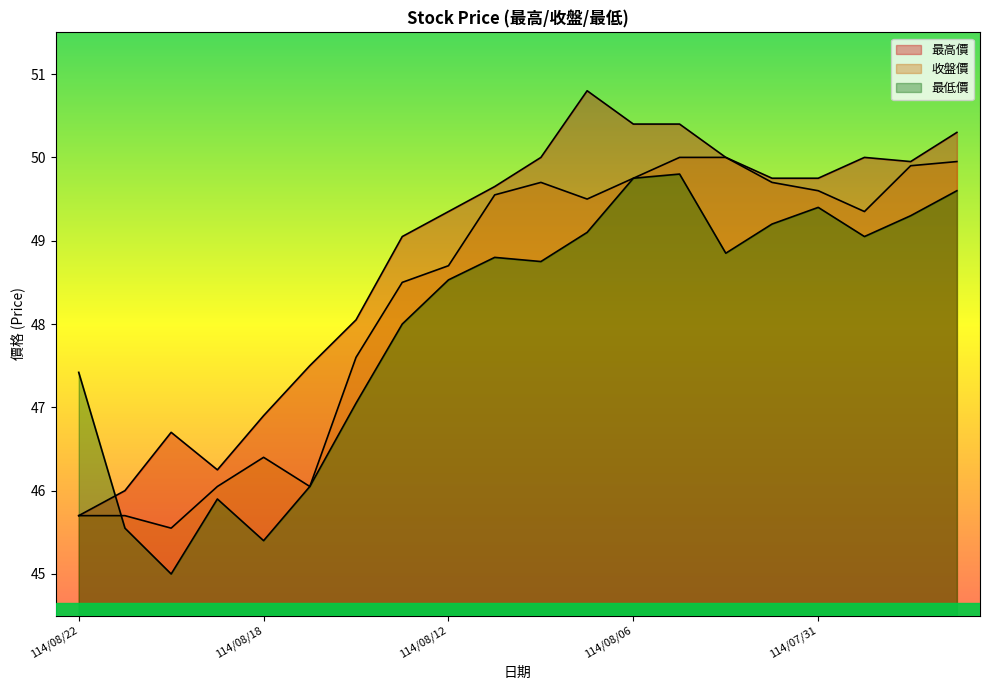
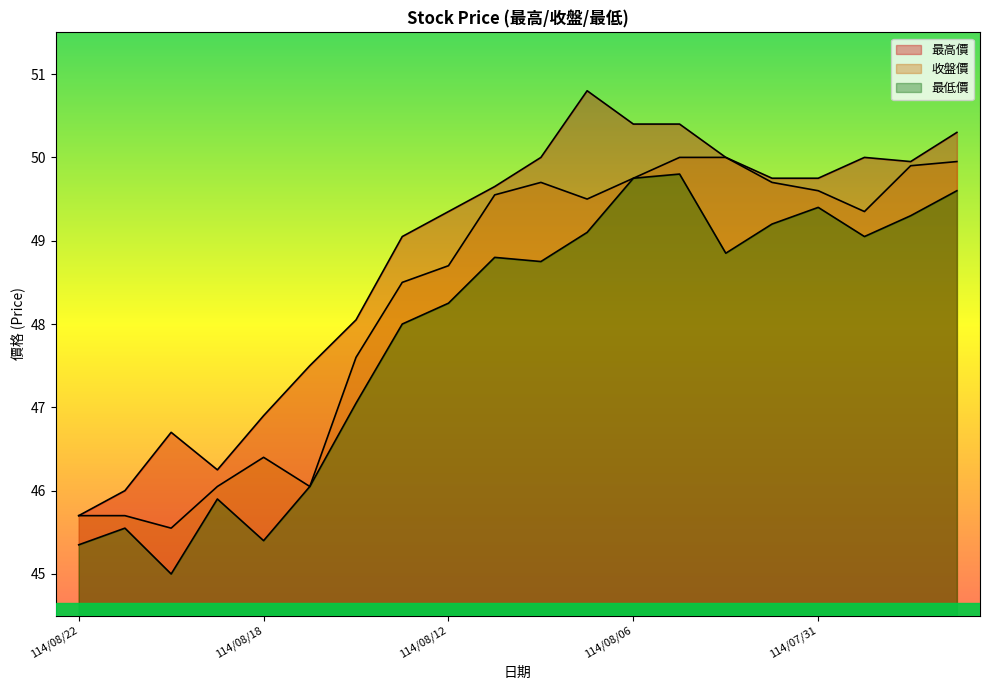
  {
    "最低價": {
-     "114/08/22": 47.4,
+     "114/08/22": 45.4,
      "114/08/18": 45.4,
-     "114/08/12": 48.5,
+     "114/08/12": 48.3,
      "114/07/31": 49.4
    }
  }
